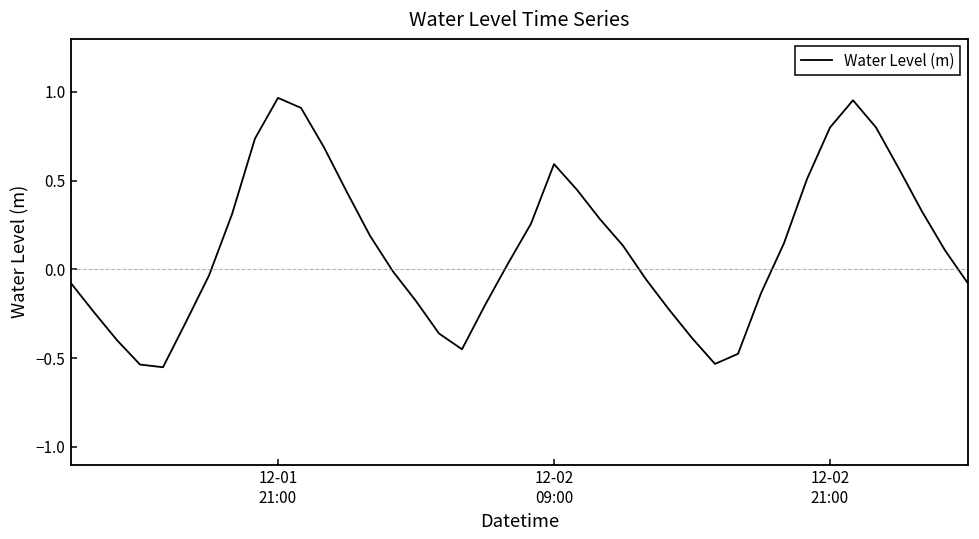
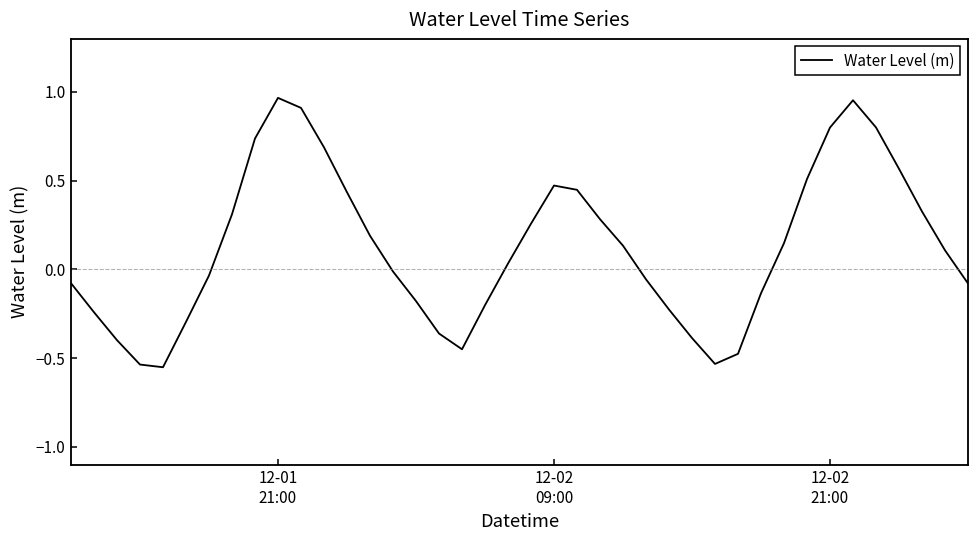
  {
    "12-01 21:00": 0.97,
-   "12-02 09:00": 0.59,
+   "12-02 09:00": 0.47,
    "12-02 21:00": 0.80
  }
